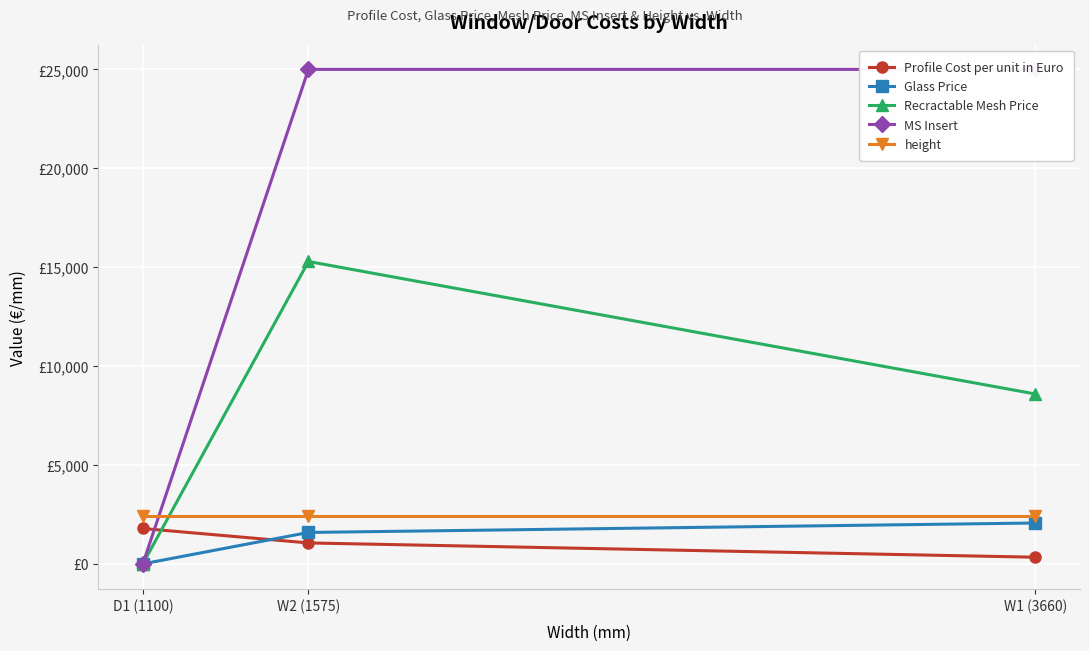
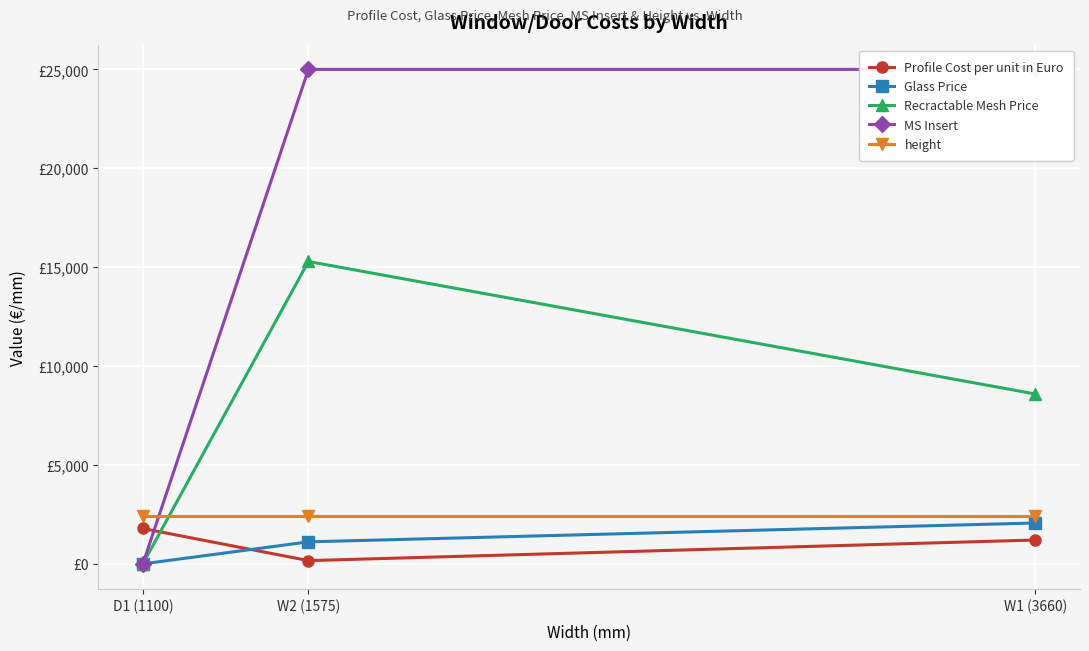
  {
    "Profile Cost per unit in Euro": {
      "D1 (1100)": "£1,800",
-     "W2 (1575)": "£1,100",
-     "W1 (3660)": "£300"
+     "W2 (1575)": "£200",
+     "W1 (3660)": "£1,200"
    },
    "Glass Price": {
-     "W2 (1575)": "£1,600",
+     "W2 (1575)": "£1,100",
      "W1 (3660)": "£2,100"
    },
    "Recractable Mesh Price": {
      "W2 (1575)": "£15,300",
      "W1 (3660)": "£8,600"
    },
    "MS Insert": {
      "W2 (1575)": "£25,000"
    },
    "height": {
      "D1 (1100)": "£2,400",
      "W2 (1575)": "£2,400",
      "W1 (3660)": "£2,400"
    }
  }
